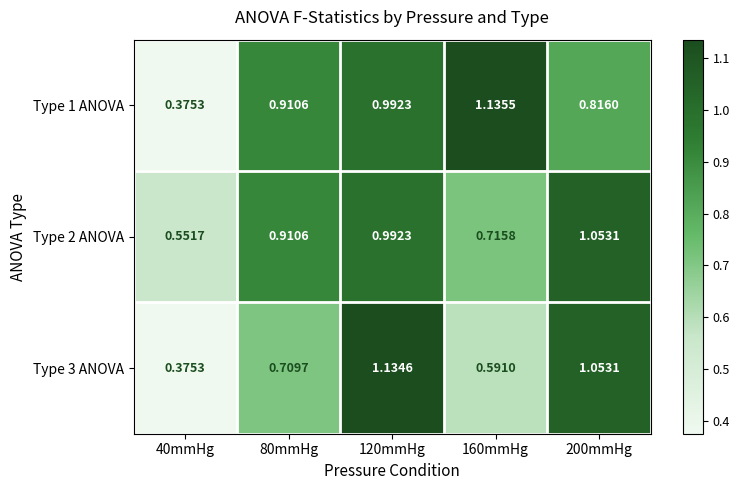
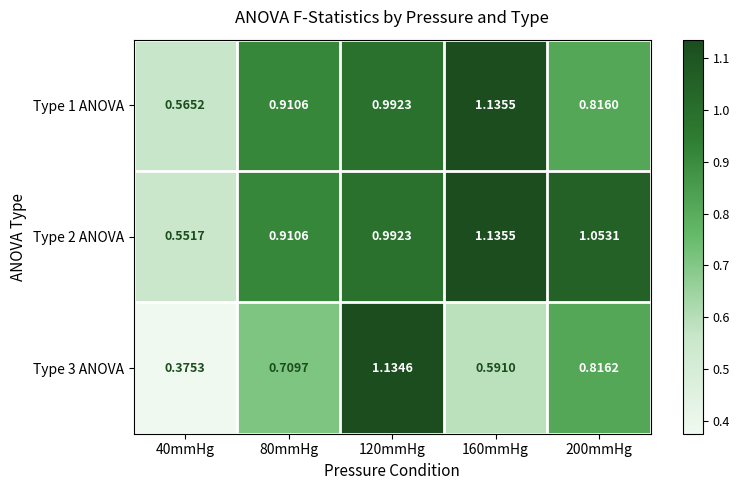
  {
    "Type 1 ANOVA": {
-     "40mmHg": 0.3753,
+     "40mmHg": 0.5652,
      "80mmHg": 0.9106,
      "120mmHg": 0.9923,
      "160mmHg": 1.1355,
      "200mmHg": 0.8160
    },
    "Type 2 ANOVA": {
      "40mmHg": 0.5517,
      "80mmHg": 0.9106,
      "120mmHg": 0.9923,
-     "160mmHg": 0.7158,
+     "160mmHg": 1.1355,
      "200mmHg": 1.0531
    },
    "Type 3 ANOVA": {
      "40mmHg": 0.3753,
      "80mmHg": 0.7097,
      "120mmHg": 1.1346,
      "160mmHg": 0.5910,
-     "200mmHg": 1.0531
+     "200mmHg": 0.8162
    }
  }
